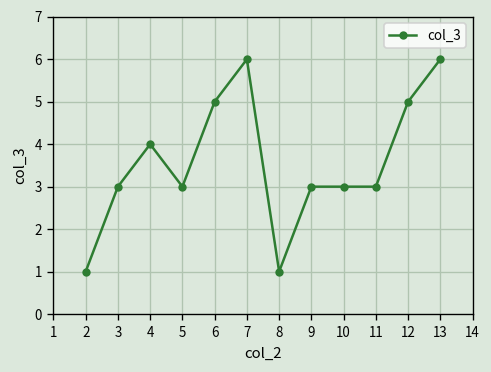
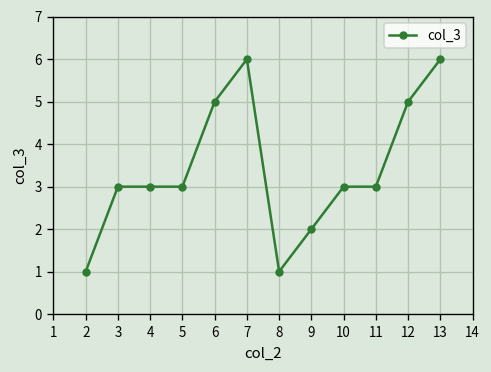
  {
    "2": 1,
    "3": 3,
-   "4": 4,
+   "4": 3,
    "5": 3,
    "6": 5,
    "7": 6,
    "8": 1,
-   "9": 3,
+   "9": 2,
    "10": 3,
    "11": 3,
    "12": 5,
    "13": 6
  }
